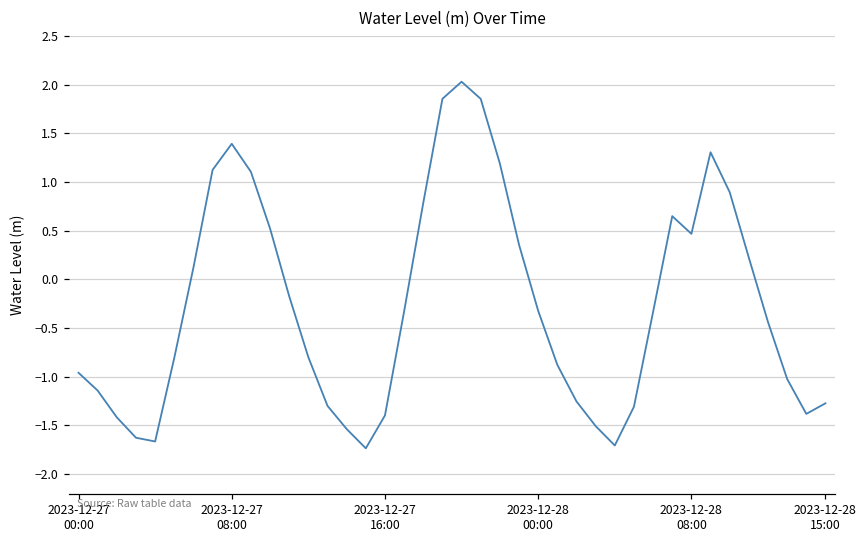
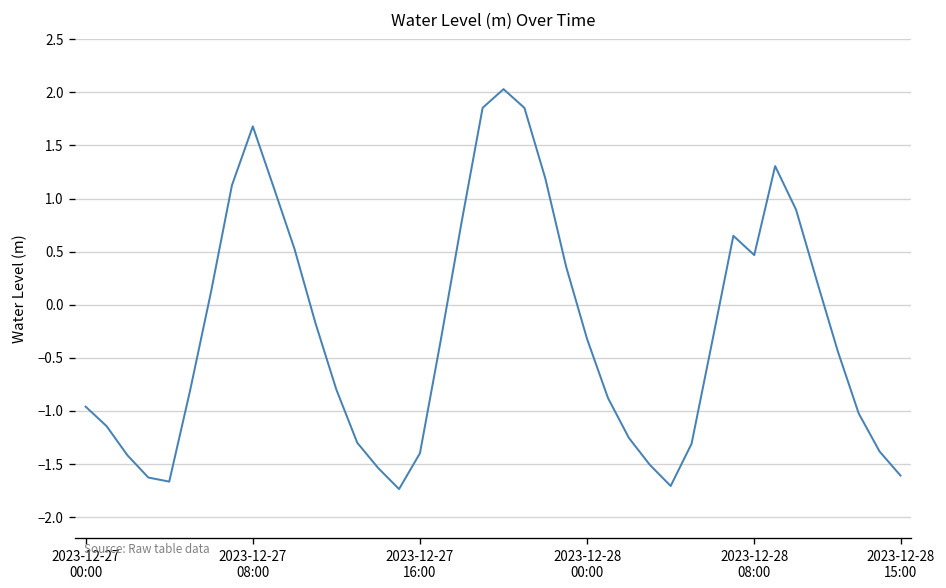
  {
    "2023-12-27 00:00": -1.0,
-   "2023-12-27 08:00": 1.4,
+   "2023-12-27 08:00": 1.7,
    "2023-12-27 16:00": -1.4,
    "2023-12-28 00:00": -0.3,
    "2023-12-28 08:00": 0.5,
-   "2023-12-28 15:00": -1.3
+   "2023-12-28 15:00": -1.6
  }
